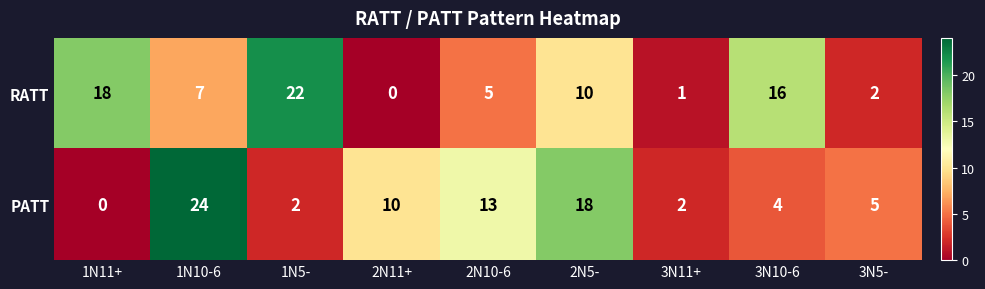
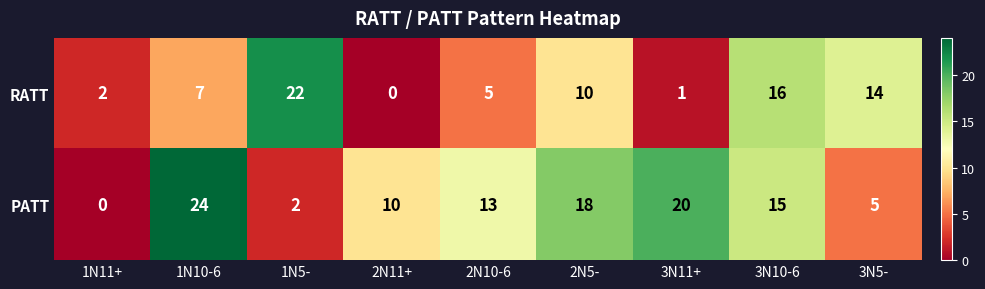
  {
    "RATT": {
-     "1N11+": 18,
+     "1N11+": 2,
      "1N10-6": 7,
      "1N5-": 22,
      "2N11+": 0,
      "2N10-6": 5,
      "2N5-": 10,
      "3N11+": 1,
      "3N10-6": 16,
-     "3N5-": 2
+     "3N5-": 14
    },
    "PATT": {
      "1N11+": 0,
      "1N10-6": 24,
      "1N5-": 2,
      "2N11+": 10,
      "2N10-6": 13,
      "2N5-": 18,
-     "3N11+": 2,
-     "3N10-6": 4,
+     "3N11+": 20,
+     "3N10-6": 15,
      "3N5-": 5
    }
  }
